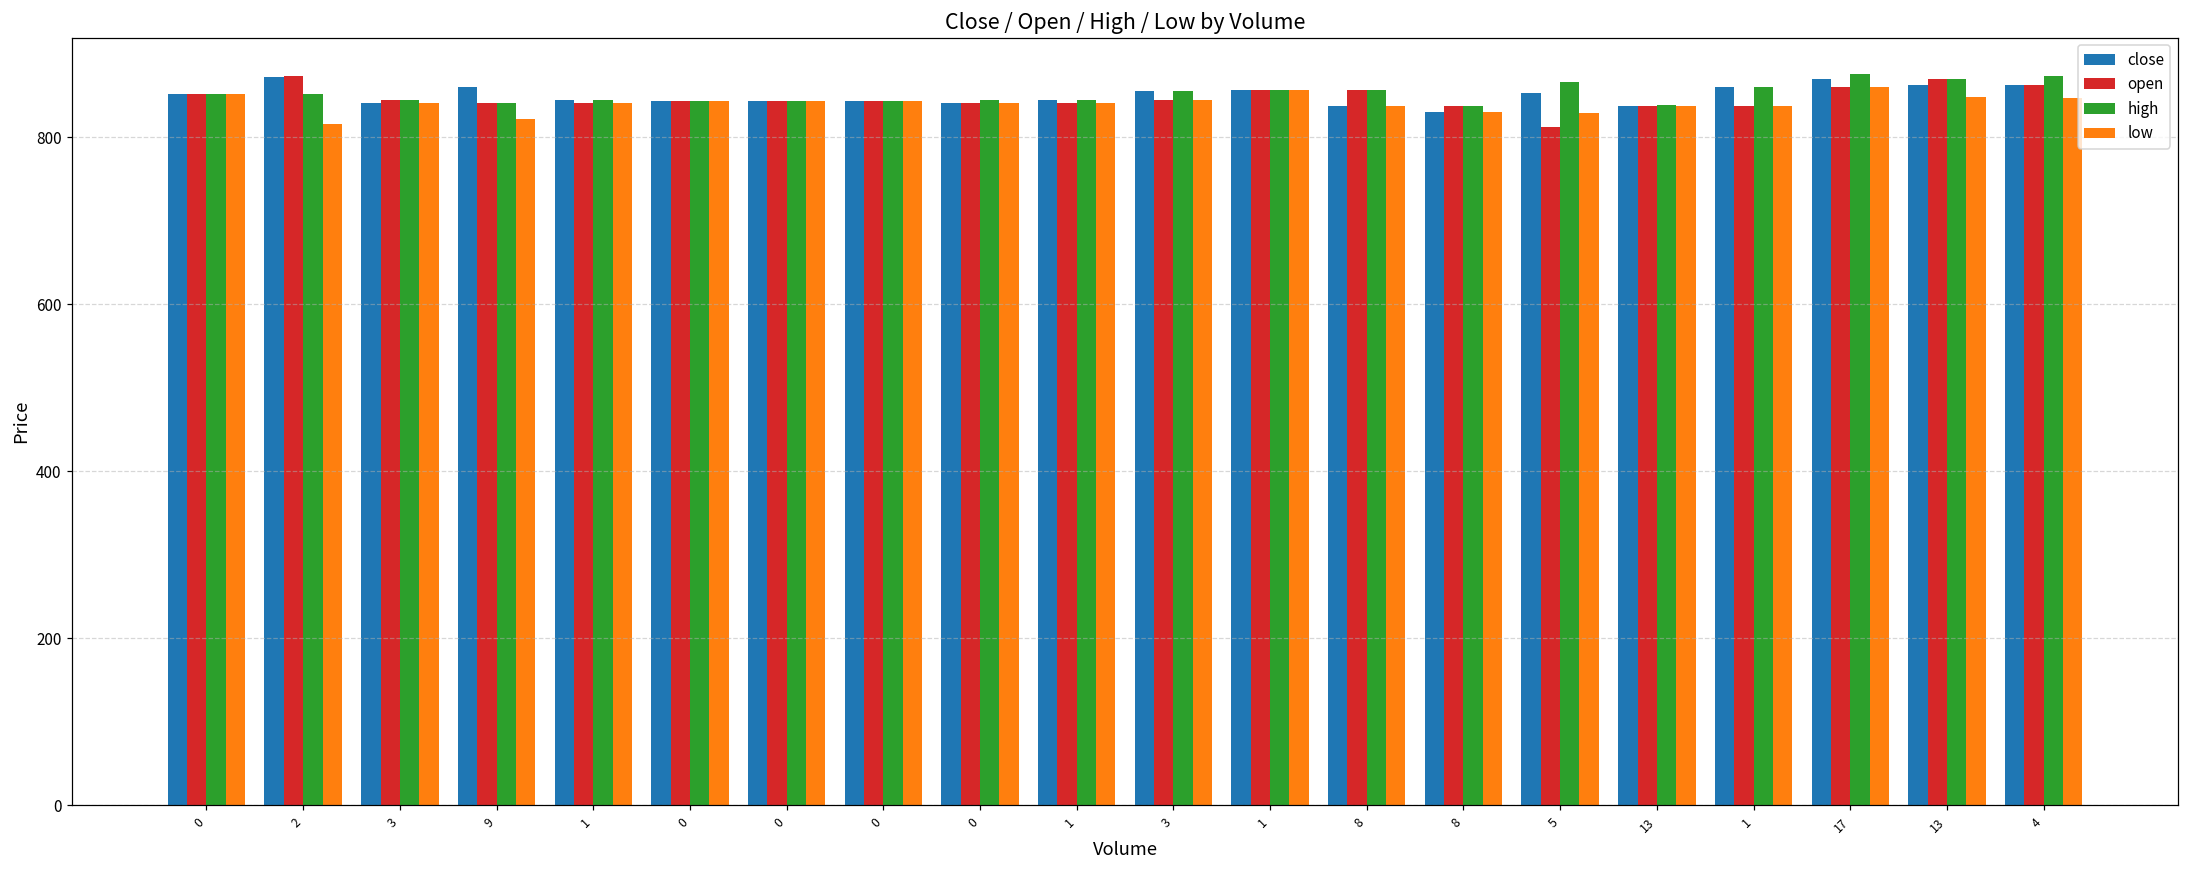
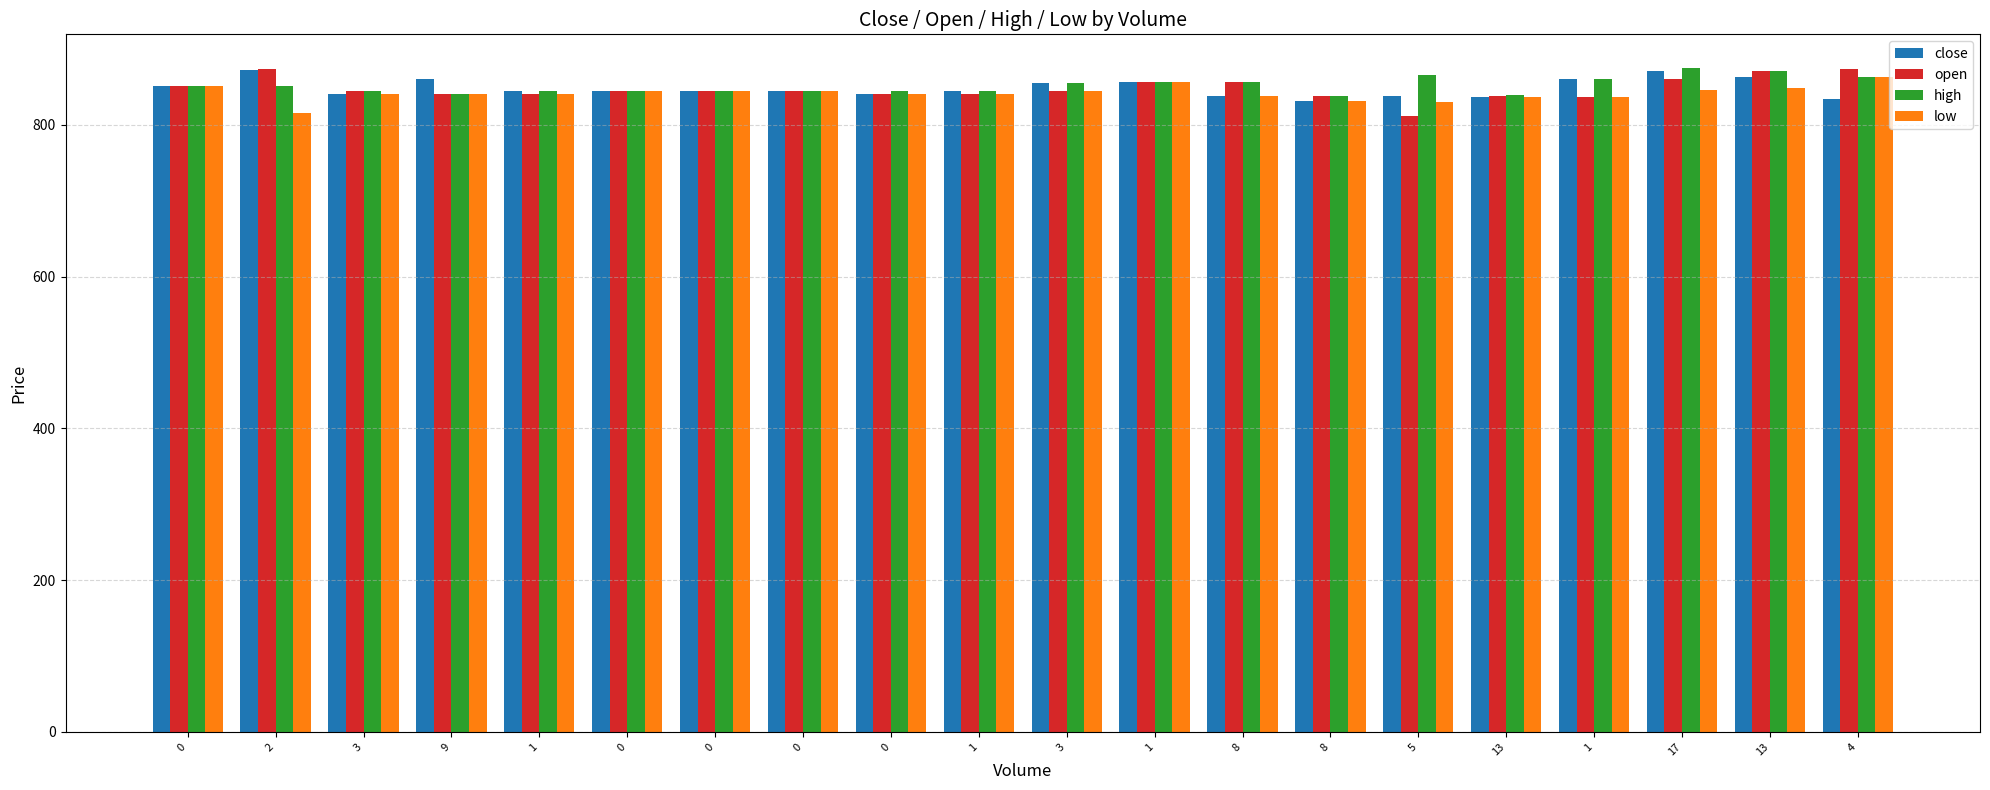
  {
    "close": {
      "2": 870,
      "9": 860,
-     "5": 850,
+     "5": 840,
      "17": 870,
-     "4": 860
+     "4": 830
    },
    "open": {
      "2": 870,
      "9": 840,
      "5": 810,
      "17": 860,
-     "4": 860
+     "4": 870
    },
    "high": {
      "2": 850,
      "9": 840,
      "5": 870,
      "17": 880,
-     "4": 870
+     "4": 860
    },
    "low": {
      "2": 820,
-     "9": 820,
+     "9": 840,
      "5": 830,
-     "17": 860,
-     "4": 850
+     "17": 850,
+     "4": 860
    }
  }
